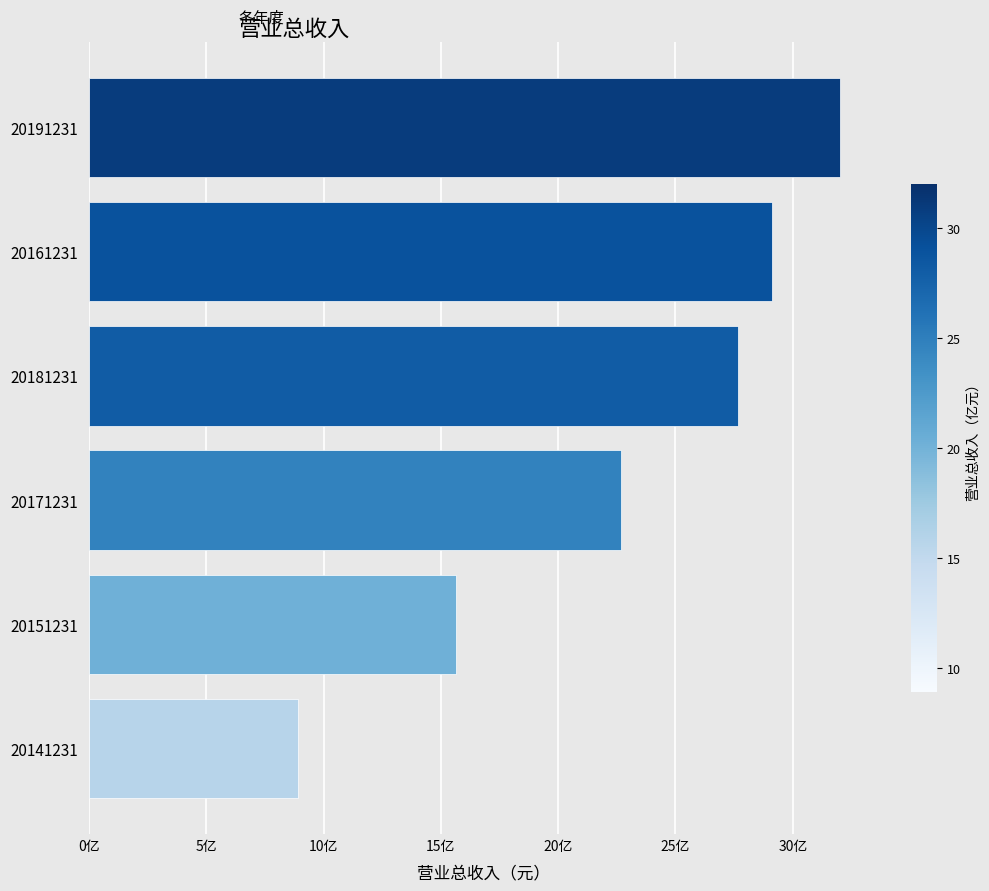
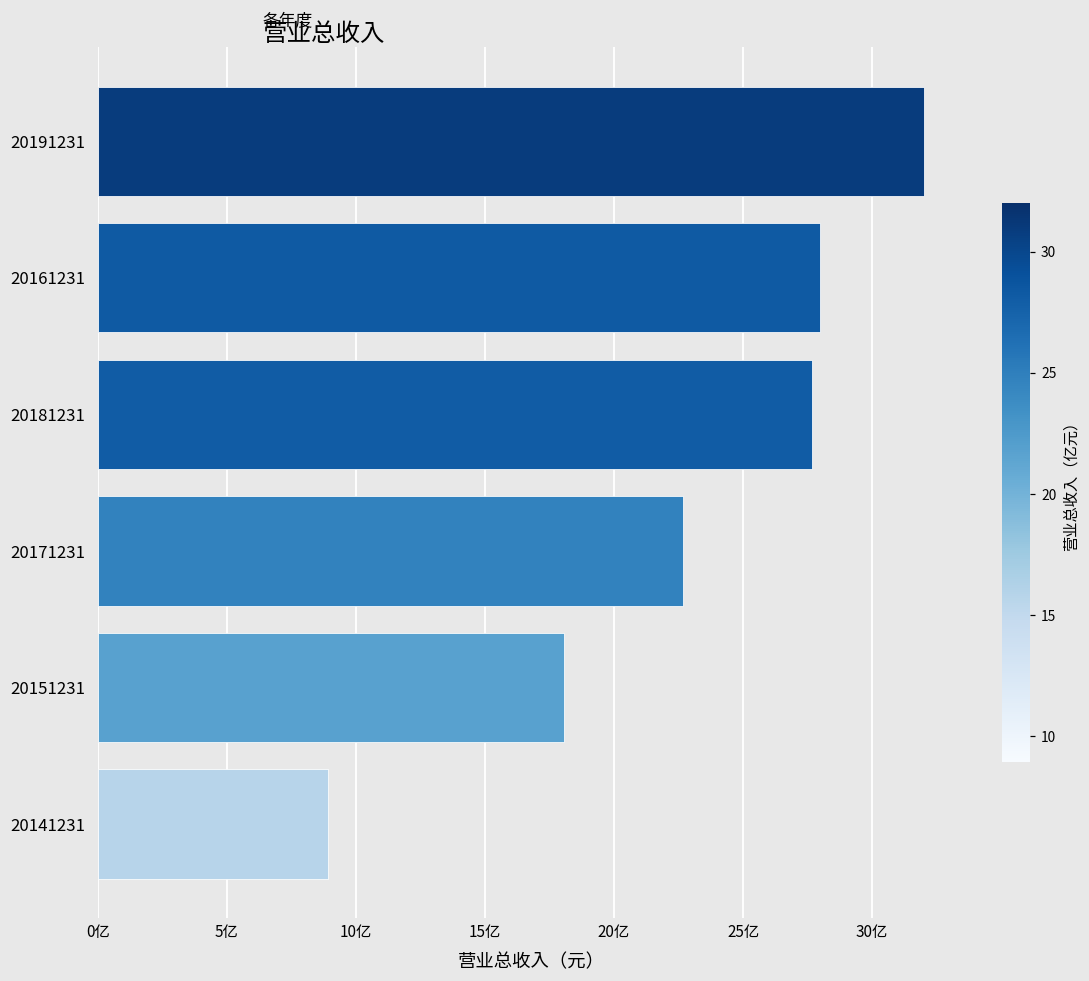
  {
    "20191231": "32.0亿",
-   "20161231": "29.1亿",
+   "20161231": "28.0亿",
    "20181231": "27.7亿",
    "20171231": "22.7亿",
-   "20151231": "15.7亿",
+   "20151231": "18.0亿",
    "20141231": "8.9亿"
  }
